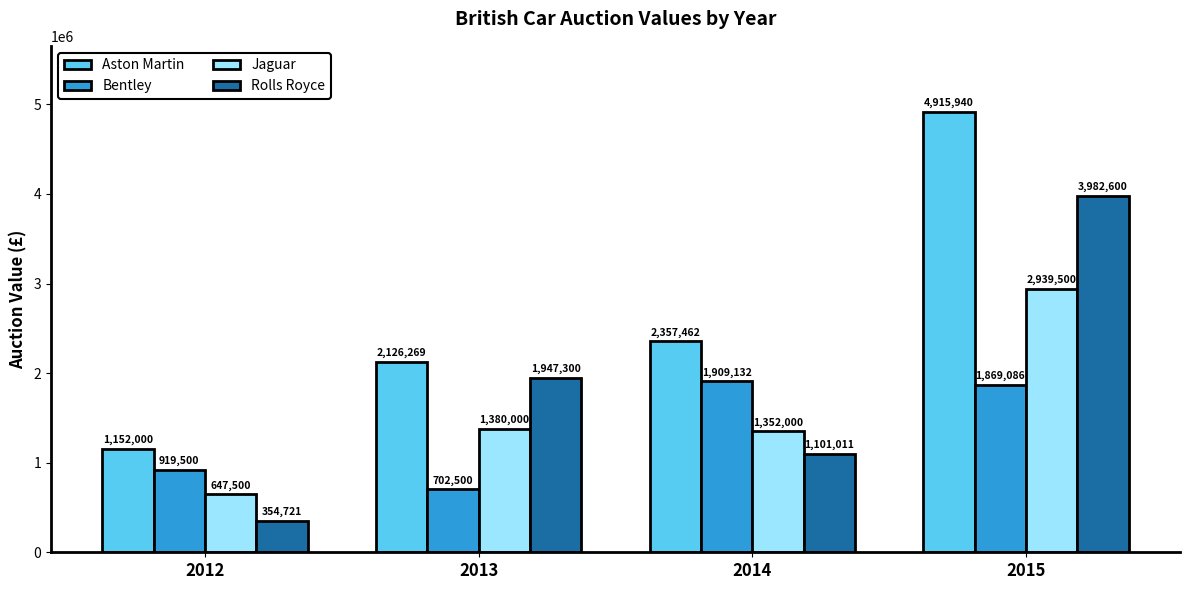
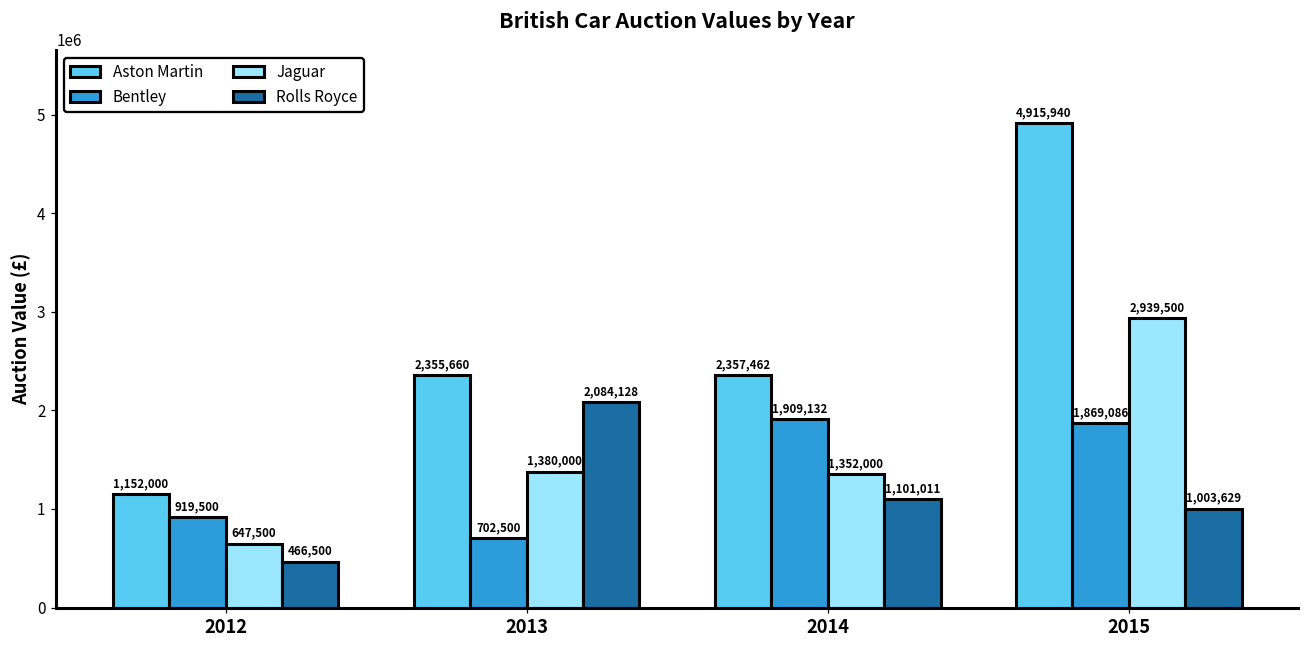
  {
    "Aston Martin": {
      "2012": "1,152,000",
-     "2013": "2,126,269",
+     "2013": "2,355,660",
      "2014": "2,357,462",
      "2015": "4,915,940"
    },
    "Bentley": {
      "2012": "919,500",
      "2013": "702,500",
      "2014": "1,909,132",
      "2015": "1,869,086"
    },
    "Jaguar": {
      "2012": "647,500",
      "2013": "1,380,000",
      "2014": "1,352,000",
      "2015": "2,939,500"
    },
    "Rolls Royce": {
-     "2012": "354,721",
-     "2013": "1,947,300",
+     "2012": "466,500",
+     "2013": "2,084,128",
      "2014": "1,101,011",
-     "2015": "3,982,600"
+     "2015": "1,003,629"
    }
  }
